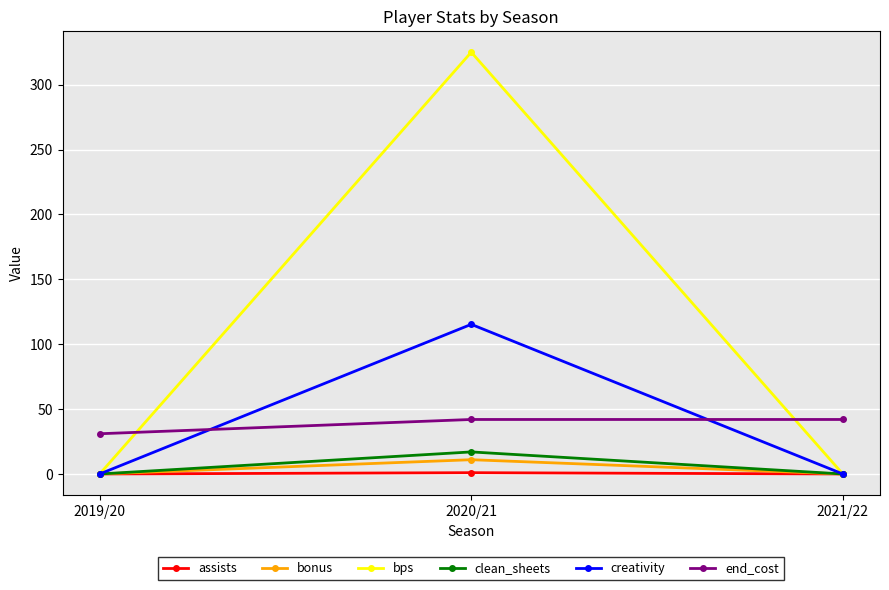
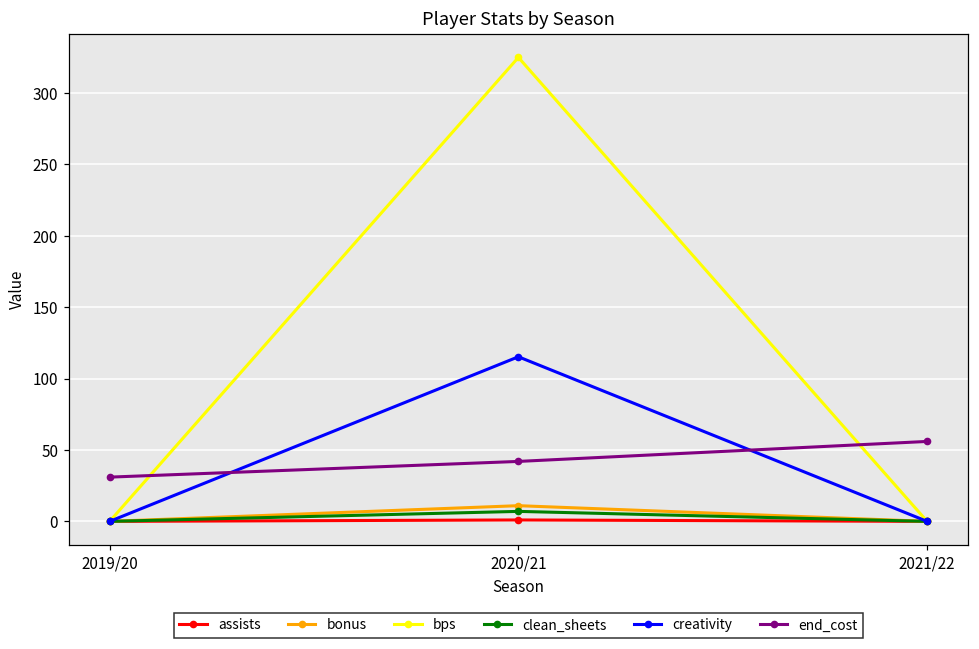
  {
    "assists": {
      "2020/21": 1
    },
    "bonus": {
      "2020/21": 11
    },
    "bps": {
      "2020/21": 325
    },
    "clean_sheets": {
-     "2020/21": 17
+     "2020/21": 7
    },
    "creativity": {
      "2020/21": 115
    },
    "end_cost": {
      "2019/20": 31,
      "2020/21": 42,
-     "2021/22": 42
+     "2021/22": 56
    }
  }
